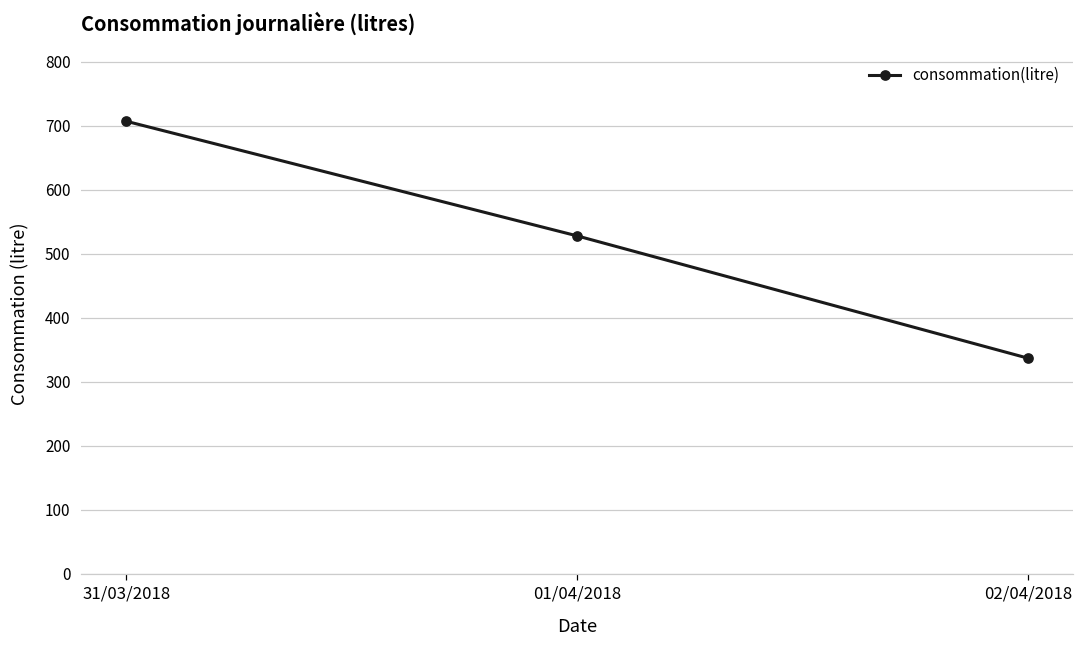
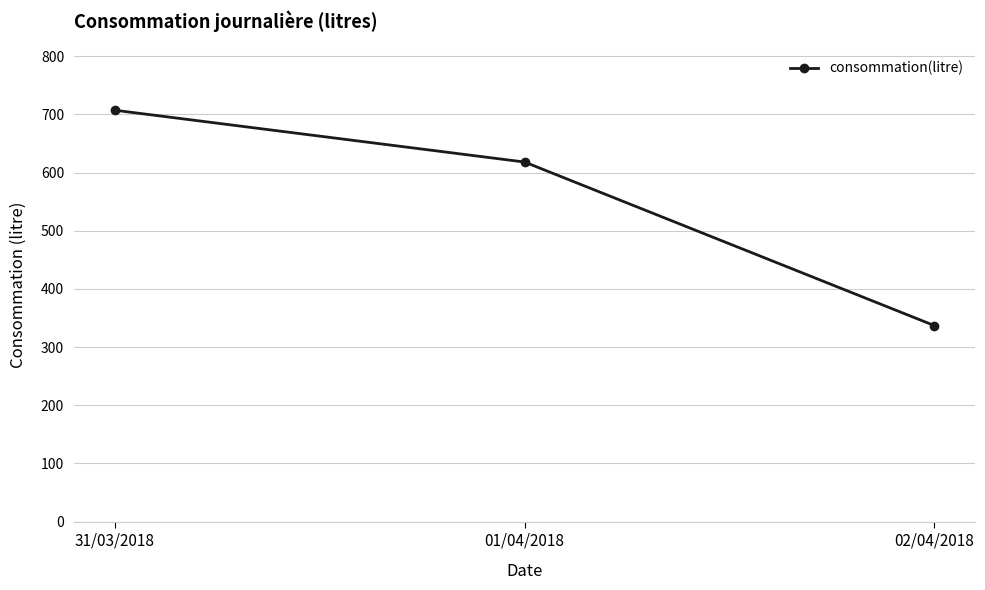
  {
    "31/03/2018": 710,
-   "01/04/2018": 530,
+   "01/04/2018": 620,
    "02/04/2018": 340
  }
